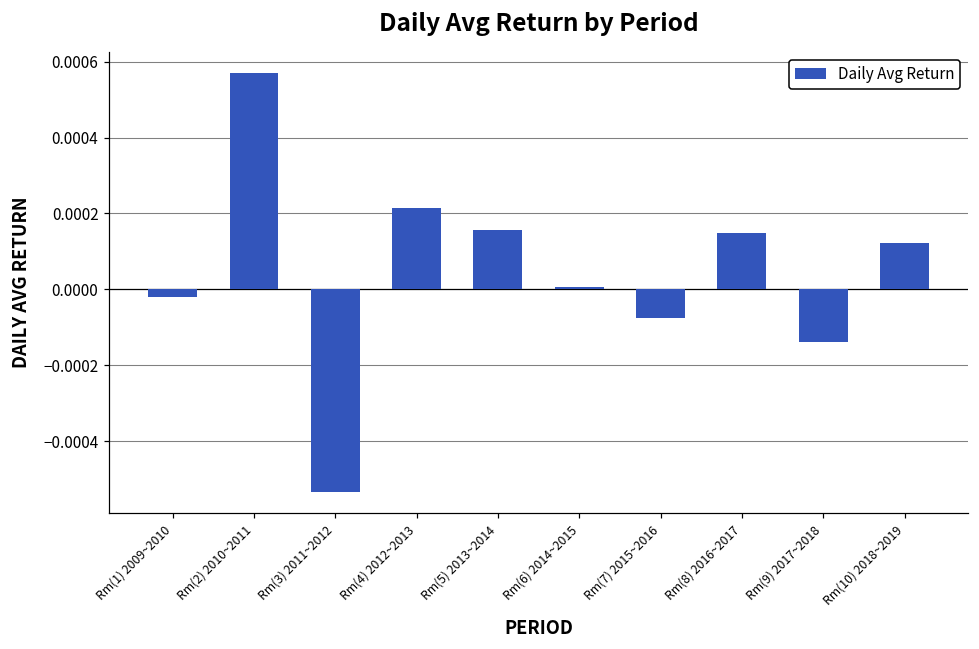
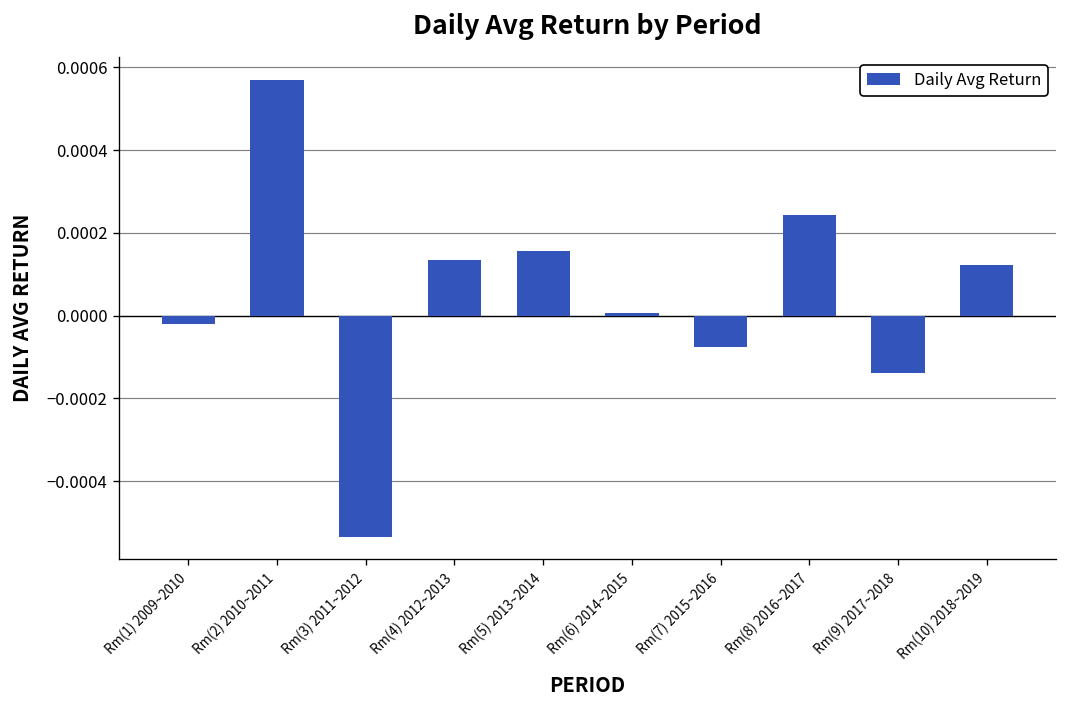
  {
    "Rm(1) 2009~2010": -0.00002,
    "Rm(2) 2010~2011": 0.00057,
    "Rm(3) 2011~2012": -0.00053,
-   "Rm(4) 2012~2013": 0.00021,
+   "Rm(4) 2012~2013": 0.00014,
    "Rm(5) 2013~2014": 0.00016,
    "Rm(7) 2015~2016": -0.00008,
-   "Rm(8) 2016~2017": 0.00015,
+   "Rm(8) 2016~2017": 0.00024,
    "Rm(9) 2017~2018": -0.00014,
    "Rm(10) 2018~2019": 0.00012
  }
